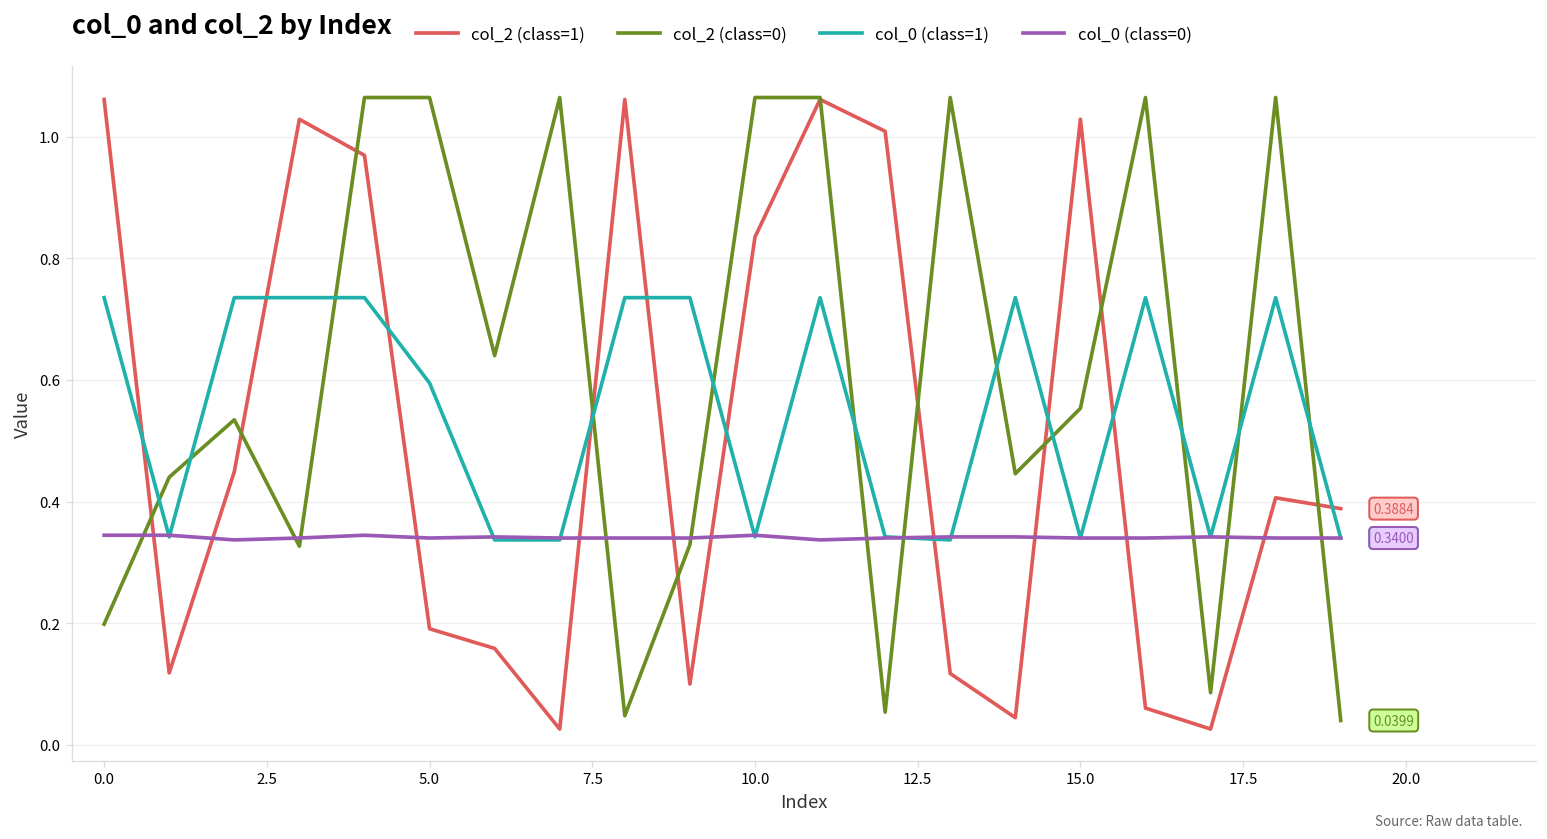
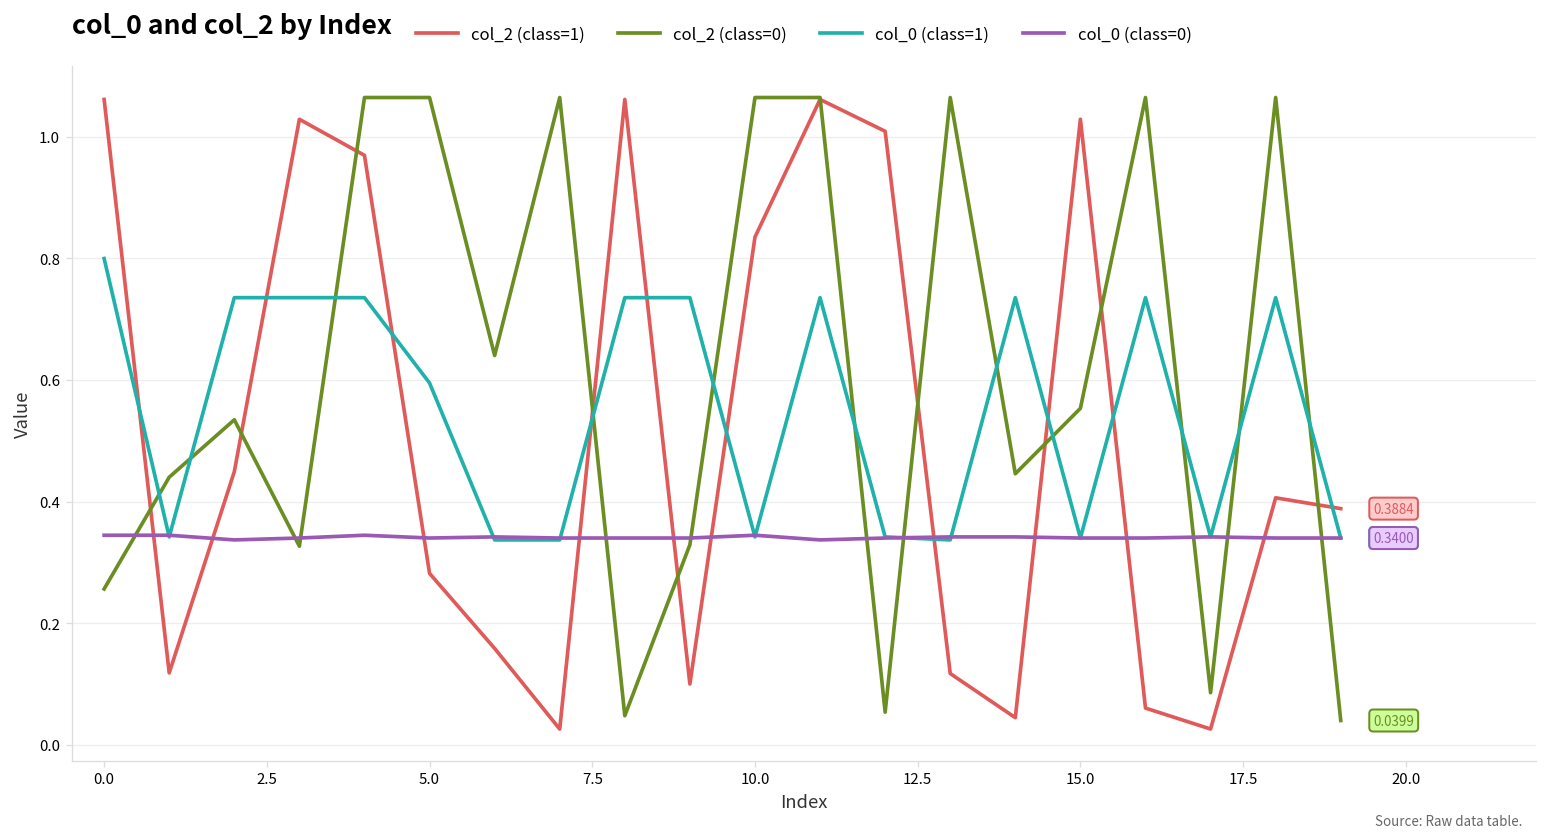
  {
    "col_2 (class=1)": {
      "0.0": 1.06,
-     "5.0": 0.19,
+     "5.0": 0.28,
      "10.0": 0.84,
      "15.0": 1.03
    },
    "col_2 (class=0)": {
-     "0.0": 0.20,
+     "0.0": 0.26,
      "5.0": 1.06,
      "10.0": 1.06,
      "15.0": 0.55
    },
    "col_0 (class=1)": {
-     "0.0": 0.74,
+     "0.0": 0.80,
      "5.0": 0.60
    },
    "col_0 (class=0)": {
      "0.0": 0.34,
      "5.0": 0.34
    }
  }
